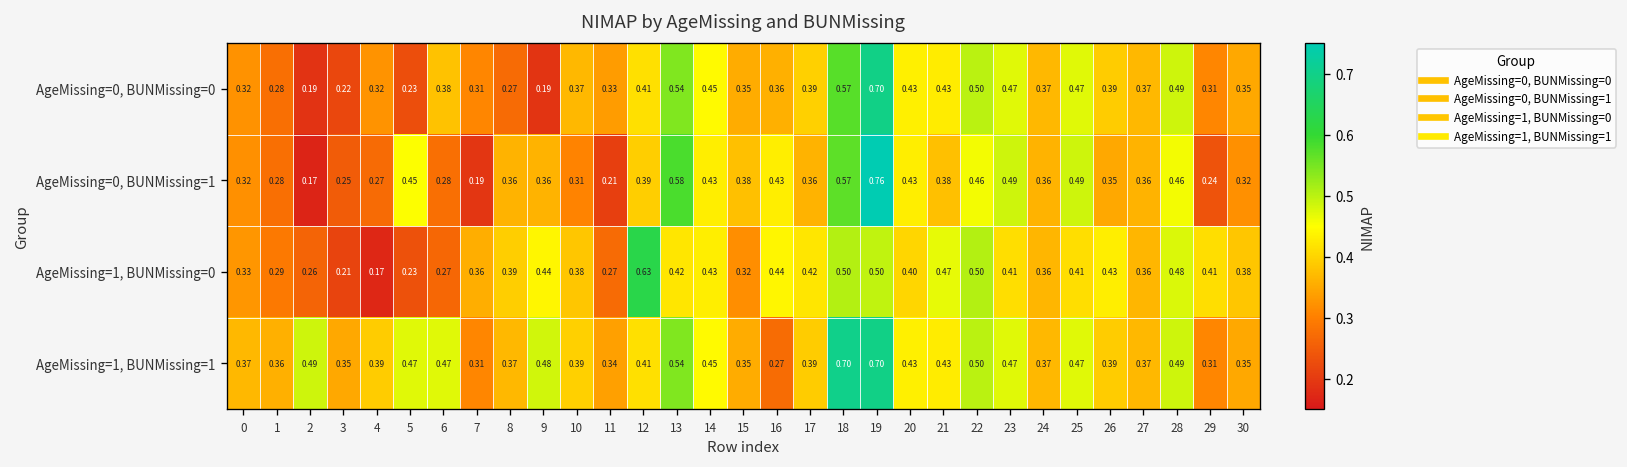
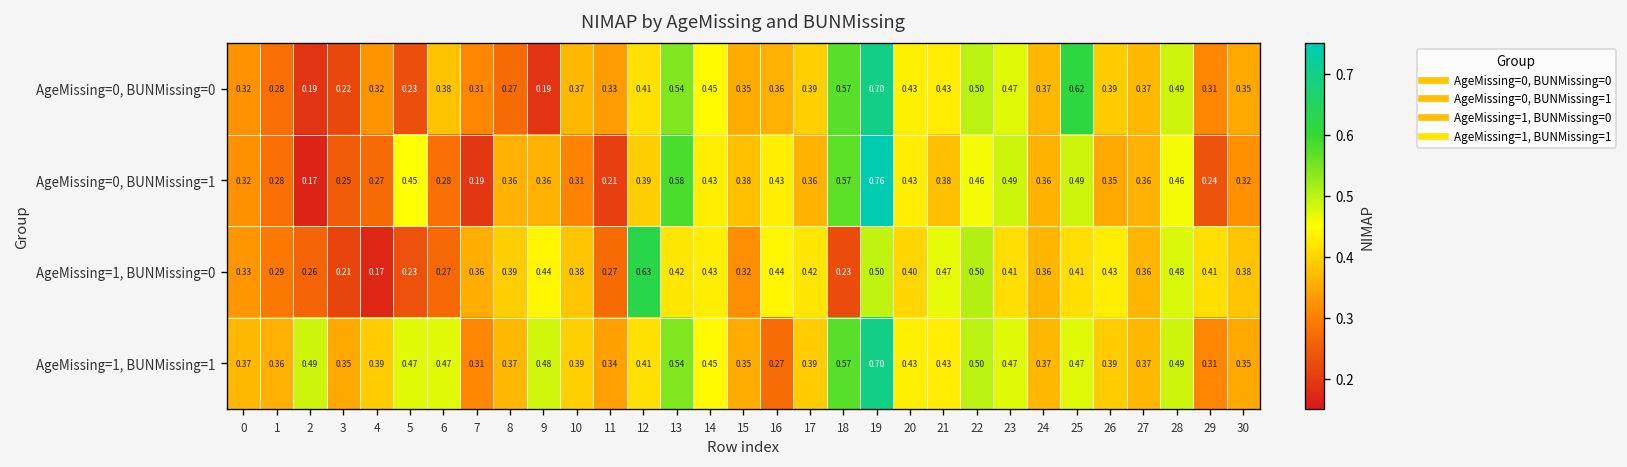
  {
    "AgeMissing=0, BUNMissing=0": {
      "0": 0.32,
      "1": 0.28,
      "2": 0.19,
      "3": 0.22,
      "4": 0.32,
      "5": 0.23,
      "6": 0.38,
      "7": 0.31,
      "8": 0.27,
      "9": 0.19,
      "10": 0.37,
      "11": 0.33,
      "12": 0.41,
      "13": 0.54,
      "14": 0.45,
      "15": 0.35,
      "16": 0.36,
      "17": 0.39,
      "18": 0.57,
      "19": 0.70,
      "20": 0.43,
      "21": 0.43,
      "22": 0.50,
      "23": 0.47,
      "24": 0.37,
-     "25": 0.47,
+     "25": 0.62,
      "26": 0.39,
      "27": 0.37,
      "28": 0.49,
      "29": 0.31,
      "30": 0.35
    },
    "AgeMissing=0, BUNMissing=1": {
      "0": 0.32,
      "1": 0.28,
      "2": 0.17,
      "3": 0.25,
      "4": 0.27,
      "5": 0.45,
      "6": 0.28,
      "7": 0.19,
      "8": 0.36,
      "9": 0.36,
      "10": 0.31,
      "11": 0.21,
      "12": 0.39,
      "13": 0.58,
      "14": 0.43,
      "15": 0.38,
      "16": 0.43,
      "17": 0.36,
      "18": 0.57,
      "19": 0.76,
      "20": 0.43,
      "21": 0.38,
      "22": 0.46,
      "23": 0.49,
      "24": 0.36,
      "25": 0.49,
      "26": 0.35,
      "27": 0.36,
      "28": 0.46,
      "29": 0.24,
      "30": 0.32
    },
    "AgeMissing=1, BUNMissing=0": {
      "0": 0.33,
      "1": 0.29,
      "2": 0.26,
      "3": 0.21,
      "4": 0.17,
      "5": 0.23,
      "6": 0.27,
      "7": 0.36,
      "8": 0.39,
      "9": 0.44,
      "10": 0.38,
      "11": 0.27,
      "12": 0.63,
      "13": 0.42,
      "14": 0.43,
      "15": 0.32,
      "16": 0.44,
      "17": 0.42,
-     "18": 0.50,
+     "18": 0.23,
      "19": 0.50,
      "20": 0.40,
      "21": 0.47,
      "22": 0.50,
      "23": 0.41,
      "24": 0.36,
      "25": 0.41,
      "26": 0.43,
      "27": 0.36,
      "28": 0.48,
      "29": 0.41,
      "30": 0.38
    },
    "AgeMissing=1, BUNMissing=1": {
      "0": 0.37,
      "1": 0.36,
      "2": 0.49,
      "3": 0.35,
      "4": 0.39,
      "5": 0.47,
      "6": 0.47,
      "7": 0.31,
      "8": 0.37,
      "9": 0.48,
      "10": 0.39,
      "11": 0.34,
      "12": 0.41,
      "13": 0.54,
      "14": 0.45,
      "15": 0.35,
      "16": 0.27,
      "17": 0.39,
-     "18": 0.70,
+     "18": 0.57,
      "19": 0.70,
      "20": 0.43,
      "21": 0.43,
      "22": 0.50,
      "23": 0.47,
      "24": 0.37,
      "25": 0.47,
      "26": 0.39,
      "27": 0.37,
      "28": 0.49,
      "29": 0.31,
      "30": 0.35
    }
  }
